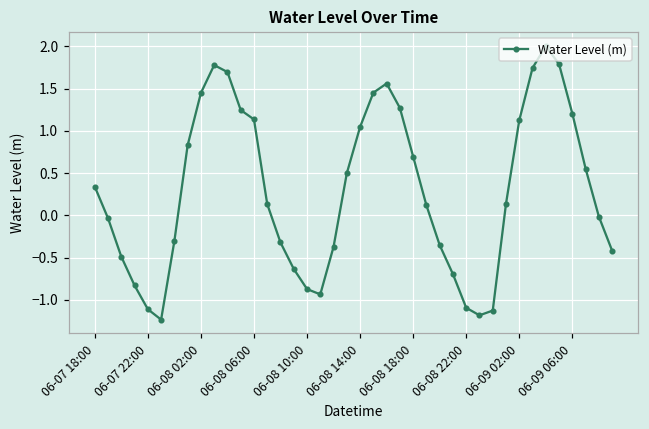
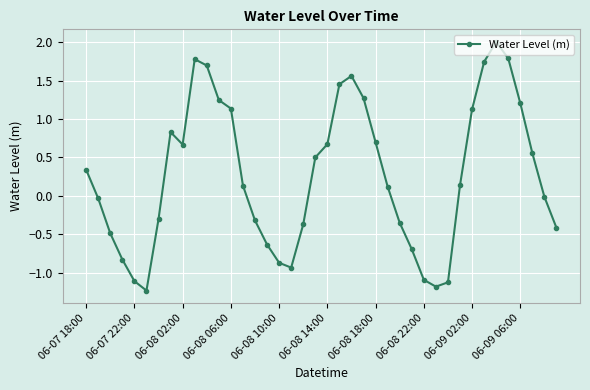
  {
    "06-07 18:00": 0.3,
    "06-07 22:00": -1.1,
-   "06-08 02:00": 1.4,
+   "06-08 02:00": 0.7,
    "06-08 06:00": 1.1,
    "06-08 10:00": -0.9,
-   "06-08 14:00": 1.0,
+   "06-08 14:00": 0.7,
    "06-08 18:00": 0.7,
    "06-08 22:00": -1.1,
    "06-09 02:00": 1.1,
    "06-09 06:00": 1.2
  }
